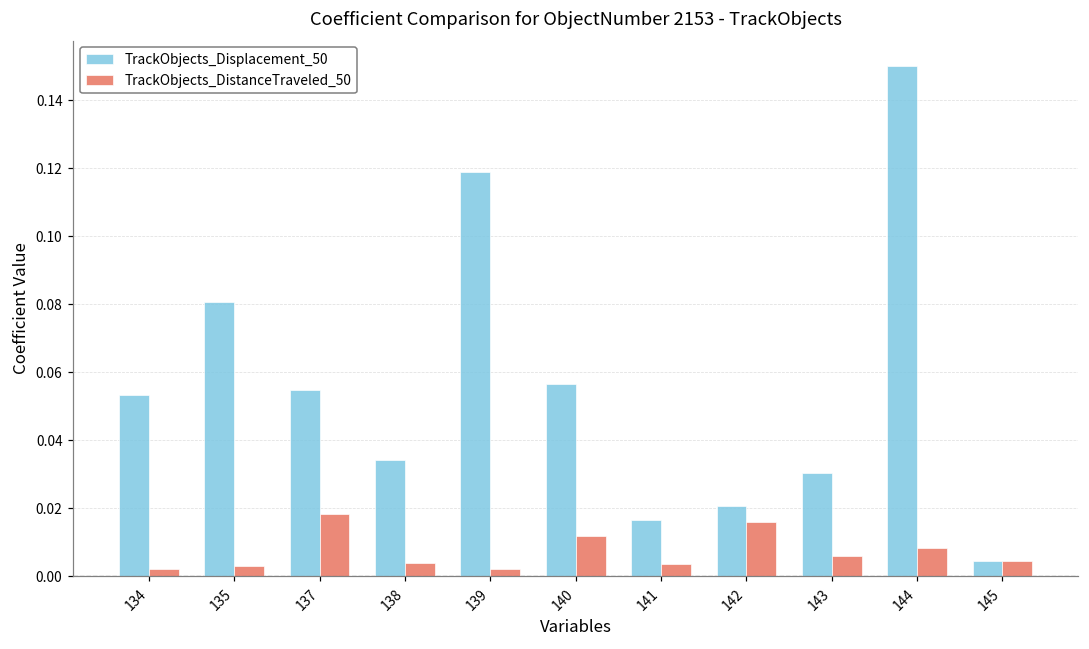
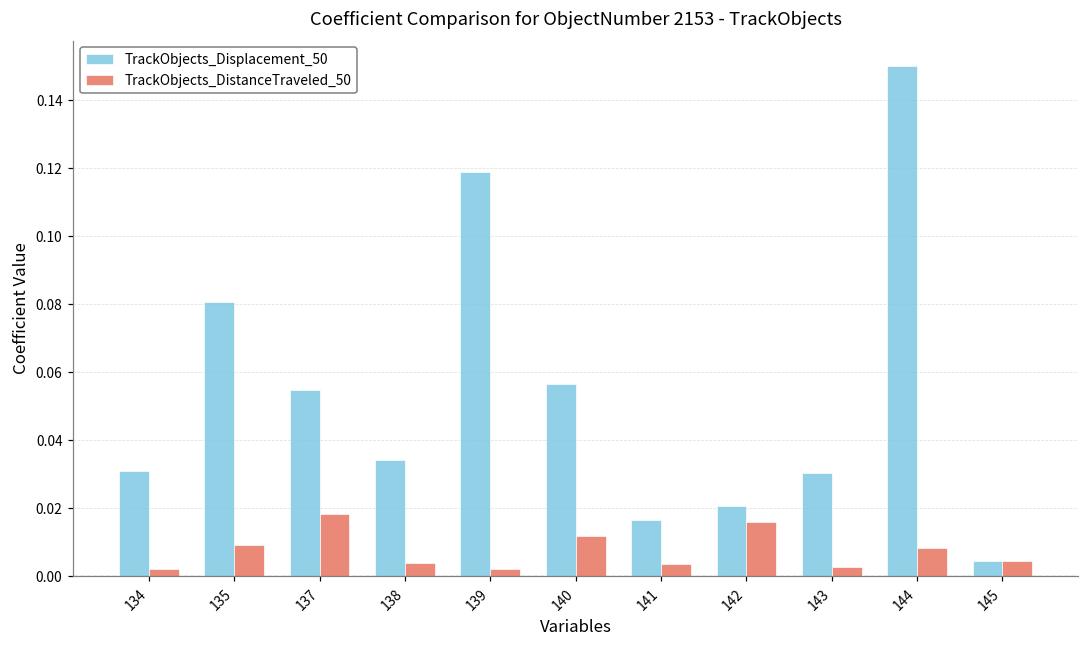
  {
    "TrackObjects_Displacement_50": {
-     "134": 0.053,
+     "134": 0.031,
      "135": 0.080,
      "137": 0.055,
      "138": 0.034,
      "139": 0.119,
      "140": 0.057,
      "141": 0.017,
      "142": 0.020,
      "143": 0.030,
      "144": 0.150,
      "145": 0.004
    },
    "TrackObjects_DistanceTraveled_50": {
      "134": 0.002,
-     "135": 0.003,
+     "135": 0.009,
      "137": 0.018,
      "138": 0.004,
      "139": 0.002,
      "140": 0.012,
      "141": 0.004,
      "142": 0.016,
-     "143": 0.006,
+     "143": 0.003,
      "144": 0.008,
      "145": 0.004
    }
  }
